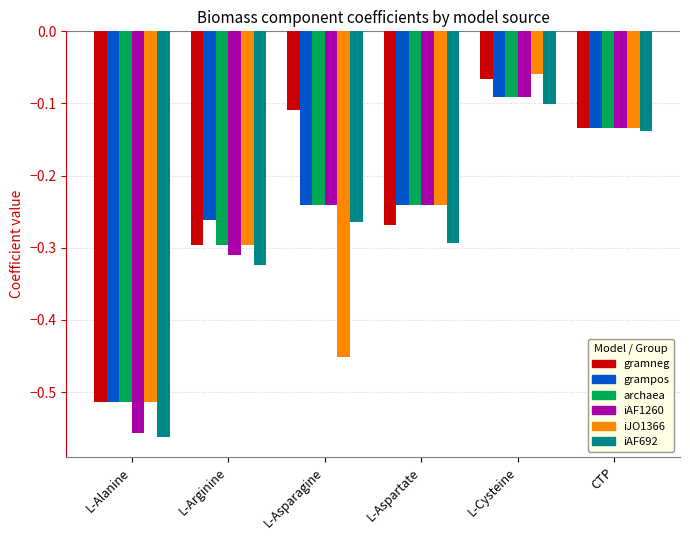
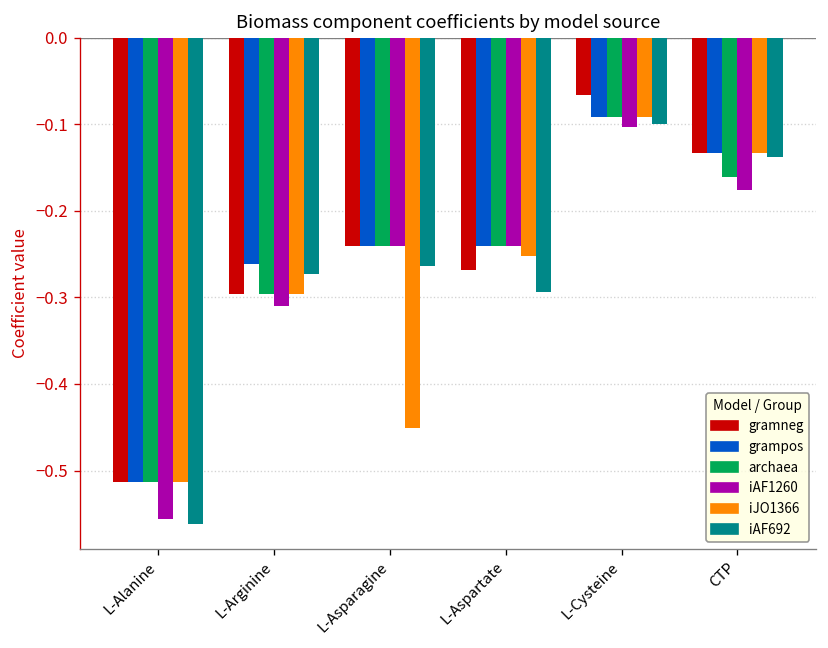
  {
    "gramneg": {
      "L-Alanine": -0.51,
      "L-Arginine": -0.30,
-     "L-Asparagine": -0.11,
+     "L-Asparagine": -0.24,
      "L-Aspartate": -0.27,
      "L-Cysteine": -0.07,
      "CTP": -0.13
    },
    "grampos": {
      "L-Alanine": -0.51,
      "L-Arginine": -0.26,
      "L-Asparagine": -0.24,
      "L-Aspartate": -0.24,
      "L-Cysteine": -0.09,
      "CTP": -0.13
    },
    "archaea": {
      "L-Alanine": -0.51,
      "L-Arginine": -0.30,
      "L-Asparagine": -0.24,
      "L-Aspartate": -0.24,
      "L-Cysteine": -0.09,
-     "CTP": -0.13
+     "CTP": -0.16
    },
    "iAF1260": {
      "L-Alanine": -0.56,
      "L-Arginine": -0.31,
      "L-Asparagine": -0.24,
      "L-Aspartate": -0.24,
-     "L-Cysteine": -0.09,
-     "CTP": -0.13
+     "L-Cysteine": -0.10,
+     "CTP": -0.18
    },
    "iJO1366": {
      "L-Alanine": -0.51,
      "L-Arginine": -0.30,
      "L-Asparagine": -0.45,
-     "L-Aspartate": -0.24,
-     "L-Cysteine": -0.06,
+     "L-Aspartate": -0.25,
+     "L-Cysteine": -0.09,
      "CTP": -0.13
    },
    "iAF692": {
      "L-Alanine": -0.56,
-     "L-Arginine": -0.32,
+     "L-Arginine": -0.27,
      "L-Asparagine": -0.26,
      "L-Aspartate": -0.29,
      "L-Cysteine": -0.10,
      "CTP": -0.14
    }
  }
